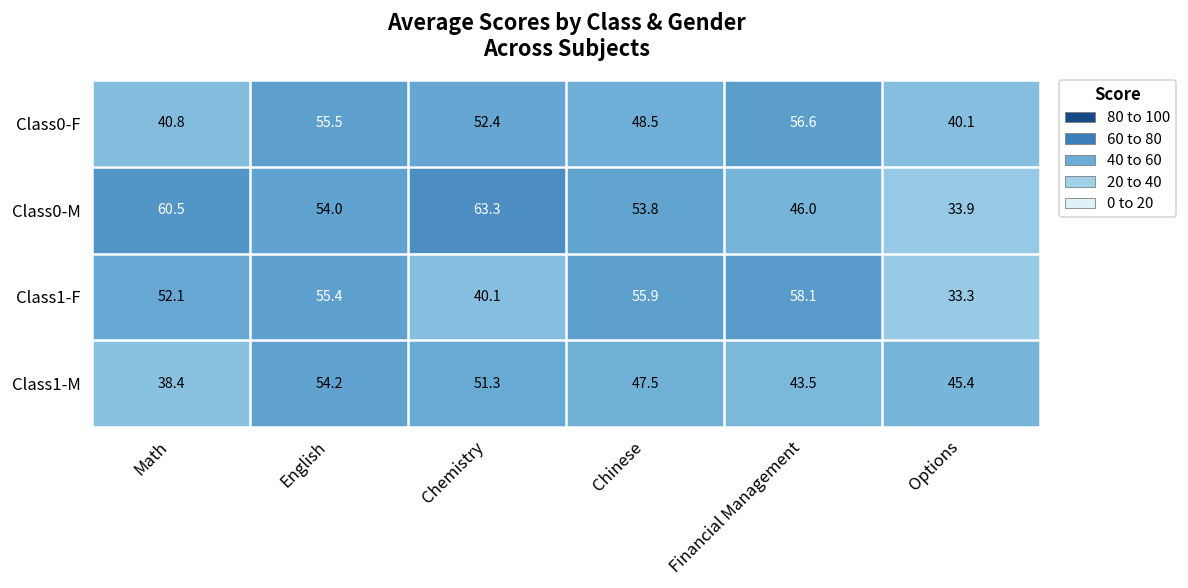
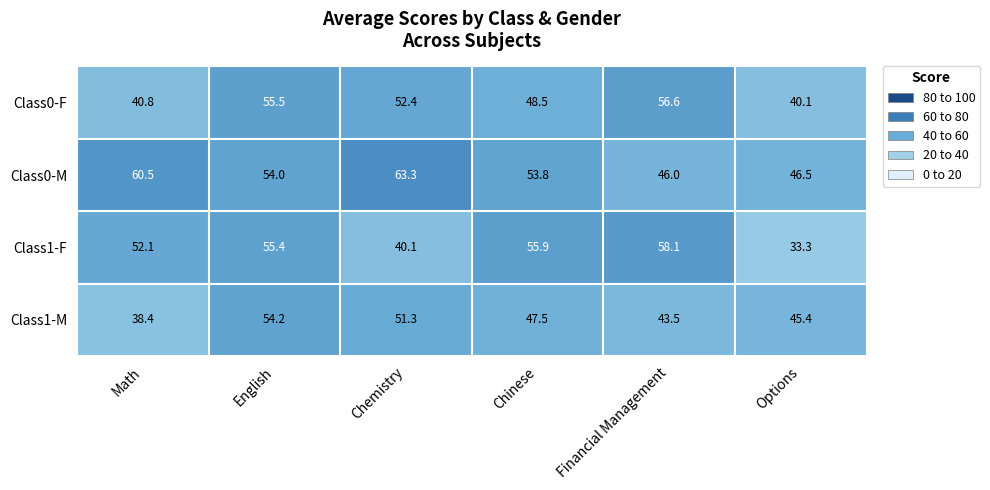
  {
    "Class0-F": {
      "Math": 40.8,
      "English": 55.5,
      "Chemistry": 52.4,
      "Chinese": 48.5,
      "Financial Management": 56.6,
      "Options": 40.1
    },
    "Class0-M": {
      "Math": 60.5,
      "English": 54.0,
      "Chemistry": 63.3,
      "Chinese": 53.8,
      "Financial Management": 46.0,
-     "Options": 33.9
+     "Options": 46.5
    },
    "Class1-F": {
      "Math": 52.1,
      "English": 55.4,
      "Chemistry": 40.1,
      "Chinese": 55.9,
      "Financial Management": 58.1,
      "Options": 33.3
    },
    "Class1-M": {
      "Math": 38.4,
      "English": 54.2,
      "Chemistry": 51.3,
      "Chinese": 47.5,
      "Financial Management": 43.5,
      "Options": 45.4
    }
  }
